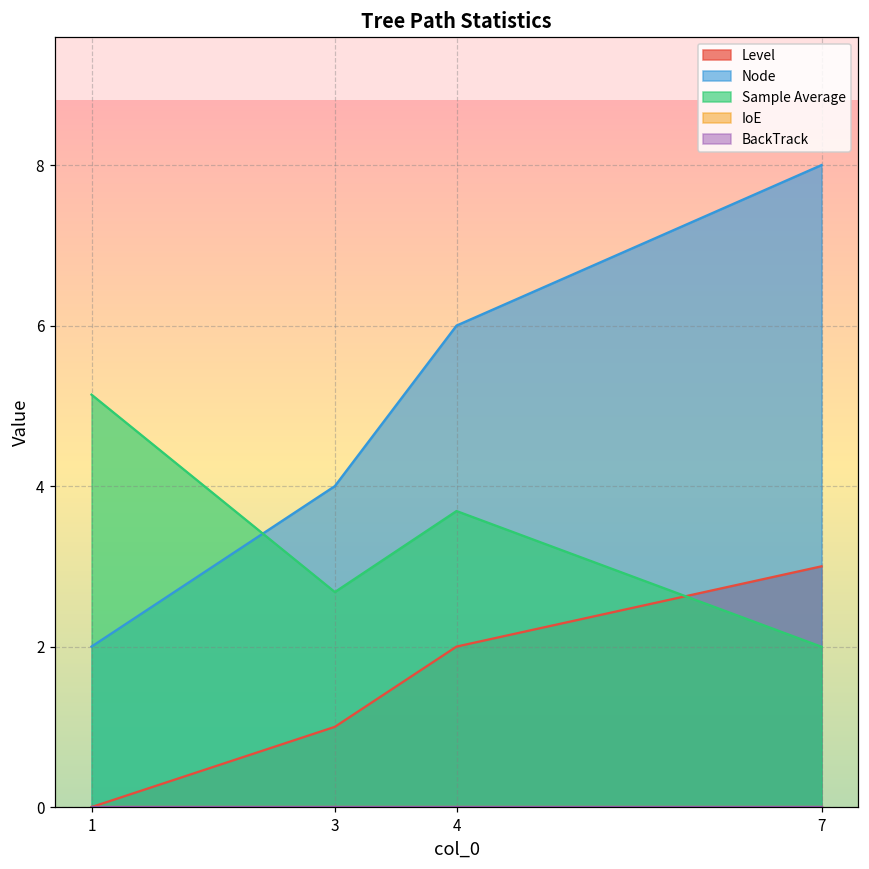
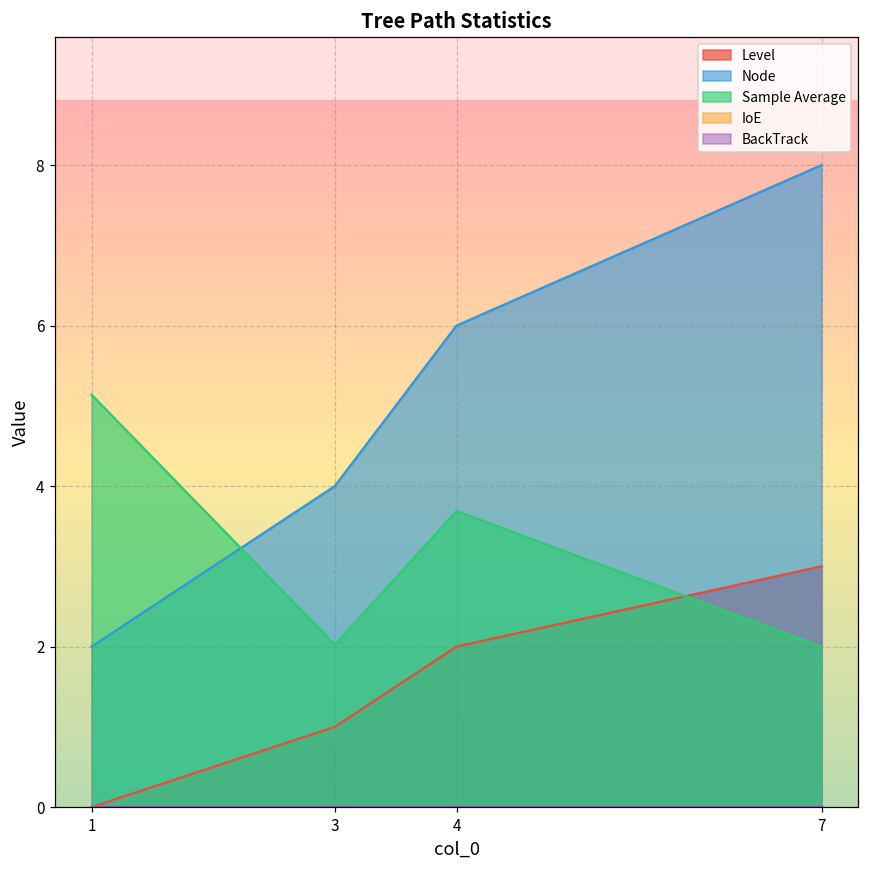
  {
    "Level": {
      "3": 1.0,
      "4": 2.0,
      "7": 3.0
    },
    "Node": {
      "1": 2.0,
      "3": 4.0,
      "4": 6.0,
      "7": 8.0
    },
    "Sample Average": {
      "1": 5.1,
-     "3": 2.7,
+     "3": 2.0,
      "4": 3.7,
      "7": 2.0
    },
    "BackTrack": {
      "3": 0.0,
      "4": 0.0,
      "7": 0.0
    }
  }
